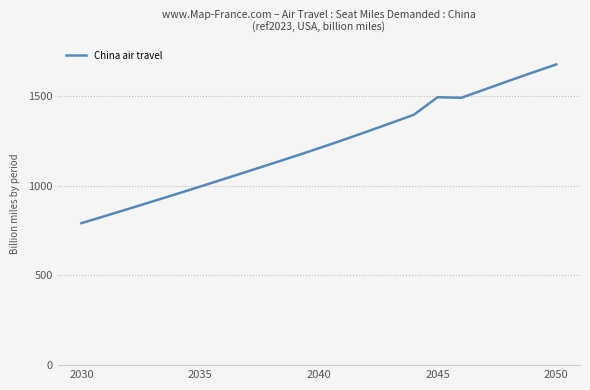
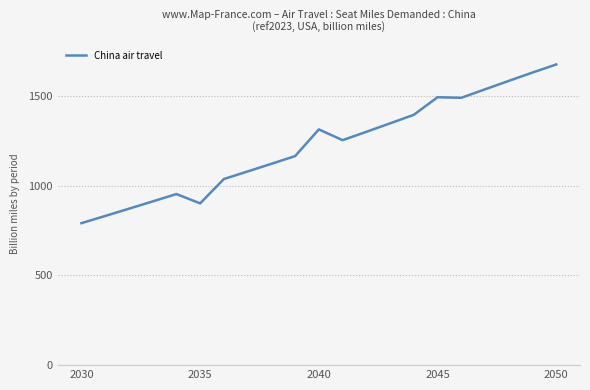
  {
    "2030": 790,
-   "2035": 990,
-   "2040": 1210,
+   "2035": 900,
+   "2040": 1310,
    "2045": 1490,
    "2050": 1670
  }
